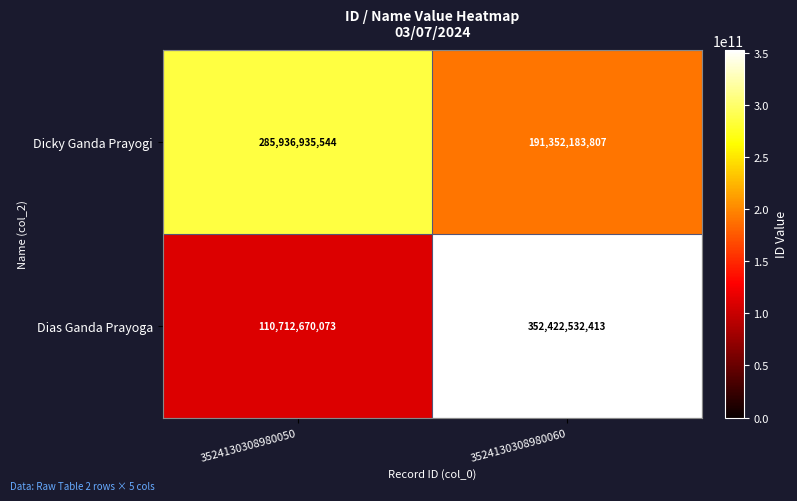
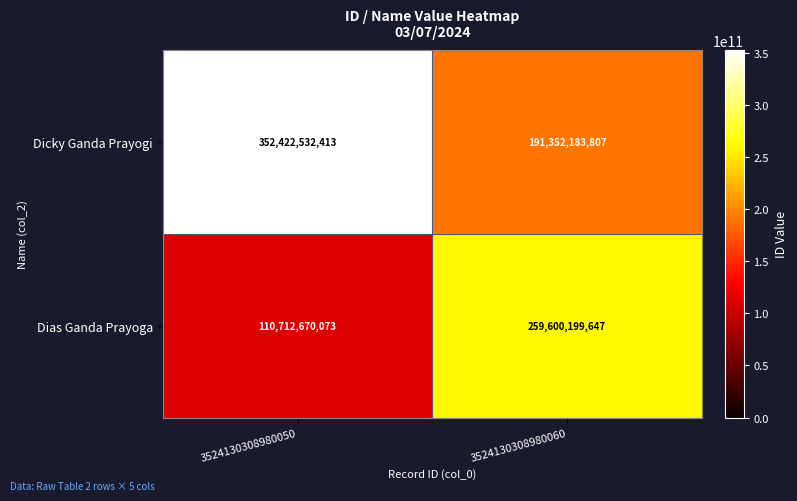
  {
    "Dicky Ganda Prayogi": {
-     "3524130308980050": "285,936,935,544",
+     "3524130308980050": "352,422,532,413",
      "3524130308980060": "191,352,183,807"
    },
    "Dias Ganda Prayoga": {
      "3524130308980050": "110,712,670,073",
-     "3524130308980060": "352,422,532,413"
+     "3524130308980060": "259,600,199,647"
    }
  }
